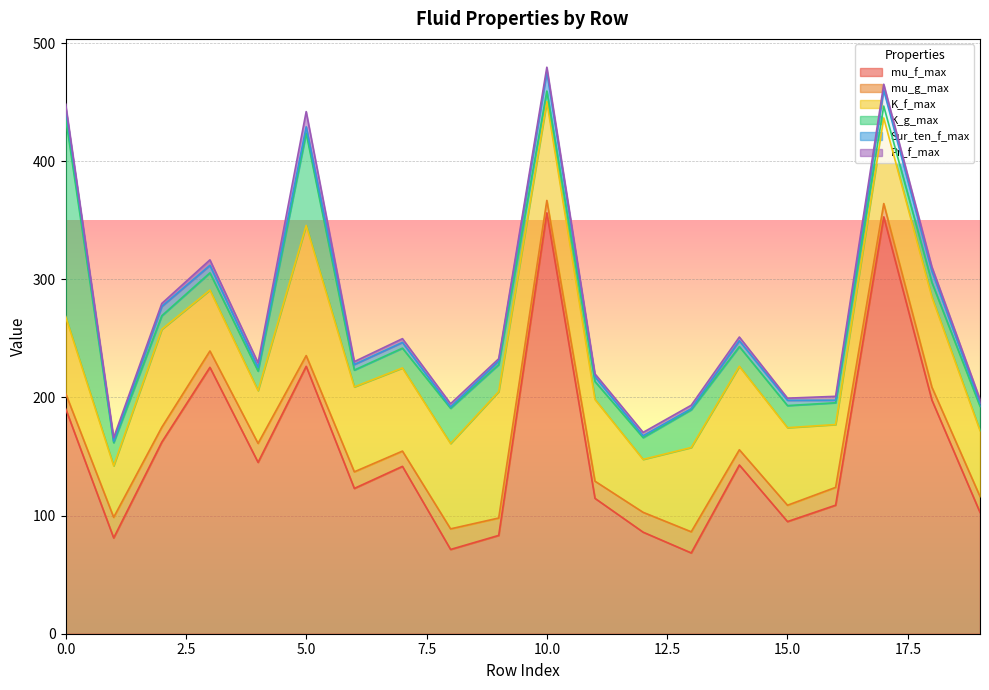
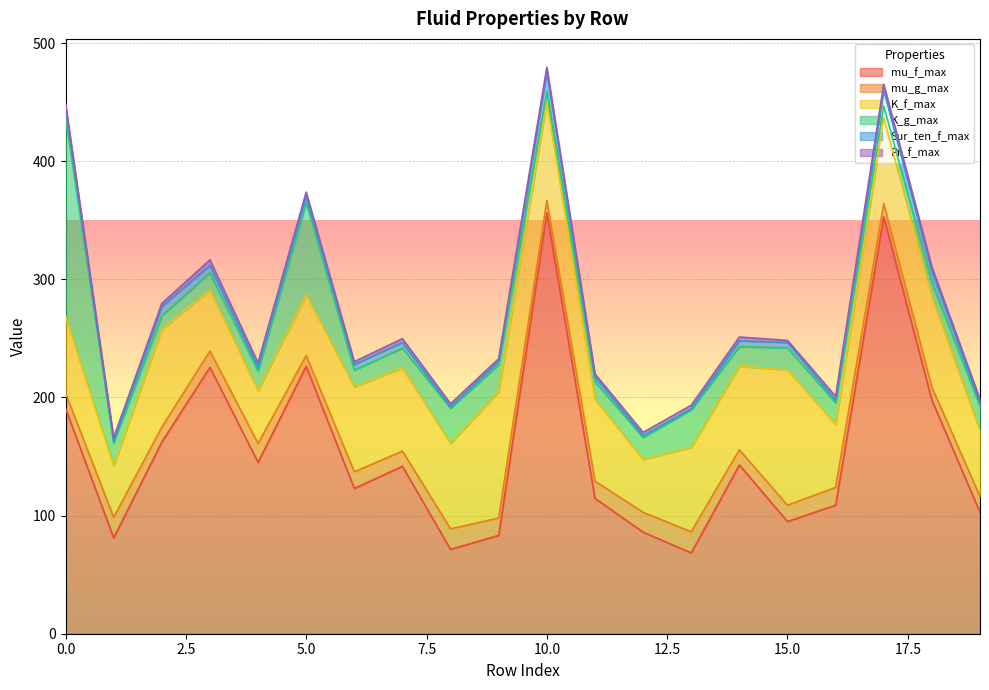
  {
    "K_f_max": {
      "0.0": 65,
-     "5.0": 110,
+     "5.0": 51,
      "10.0": 84,
-     "15.0": 66
+     "15.0": 115
    },
    "K_g_max": {
      "0.0": 169,
      "5.0": 78,
      "10.0": 9,
      "15.0": 19
    },
    "Sur_ten_f_max": {
      "0.0": 8,
      "5.0": 5,
      "10.0": 16
    },
    "Pr_f_max": {
      "0.0": 3,
-     "5.0": 13,
+     "5.0": 3,
      "10.0": 4
    }
  }
